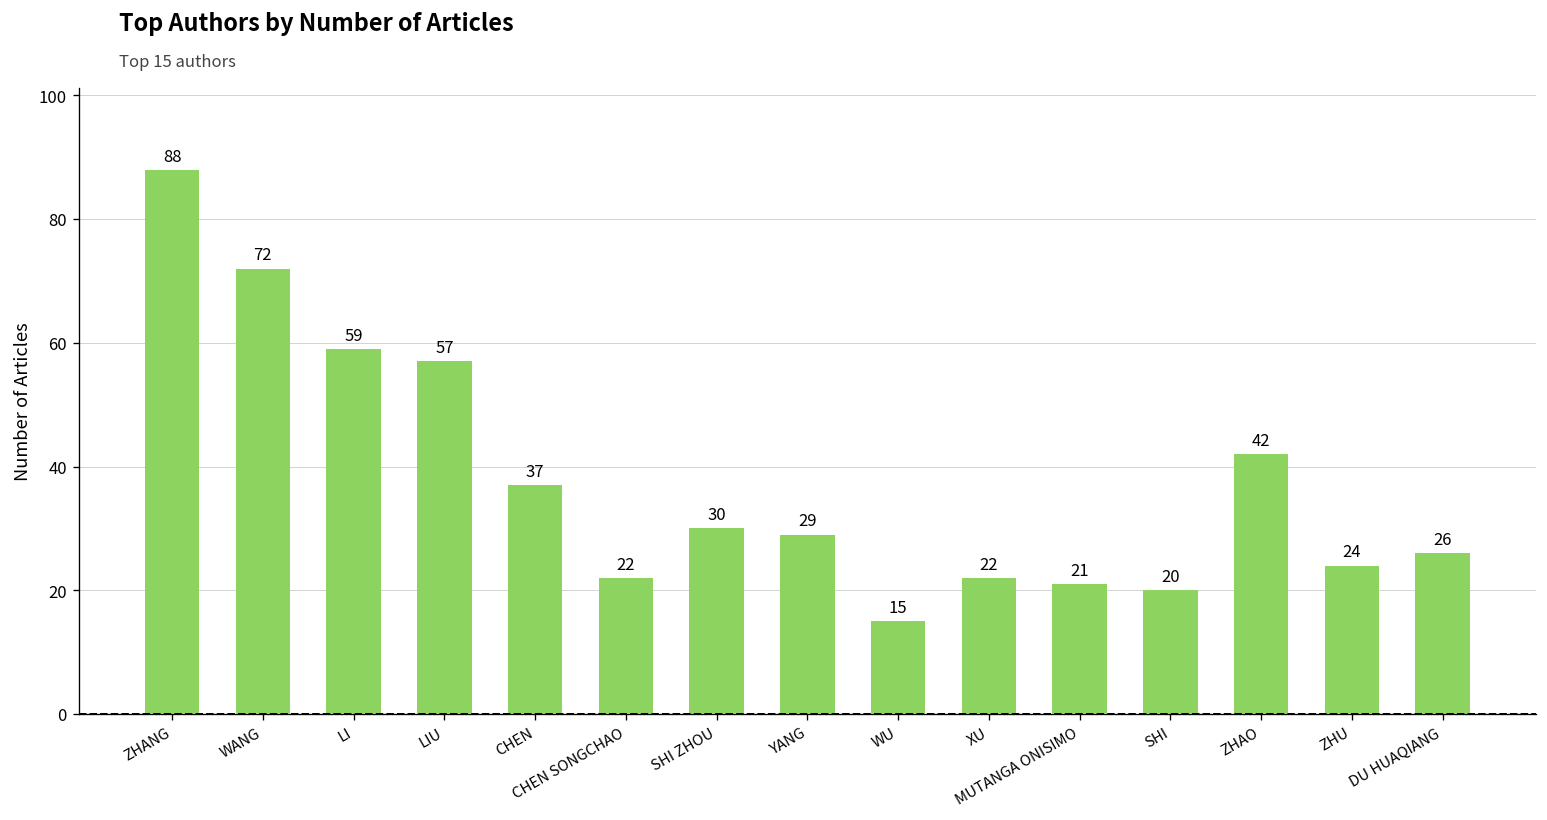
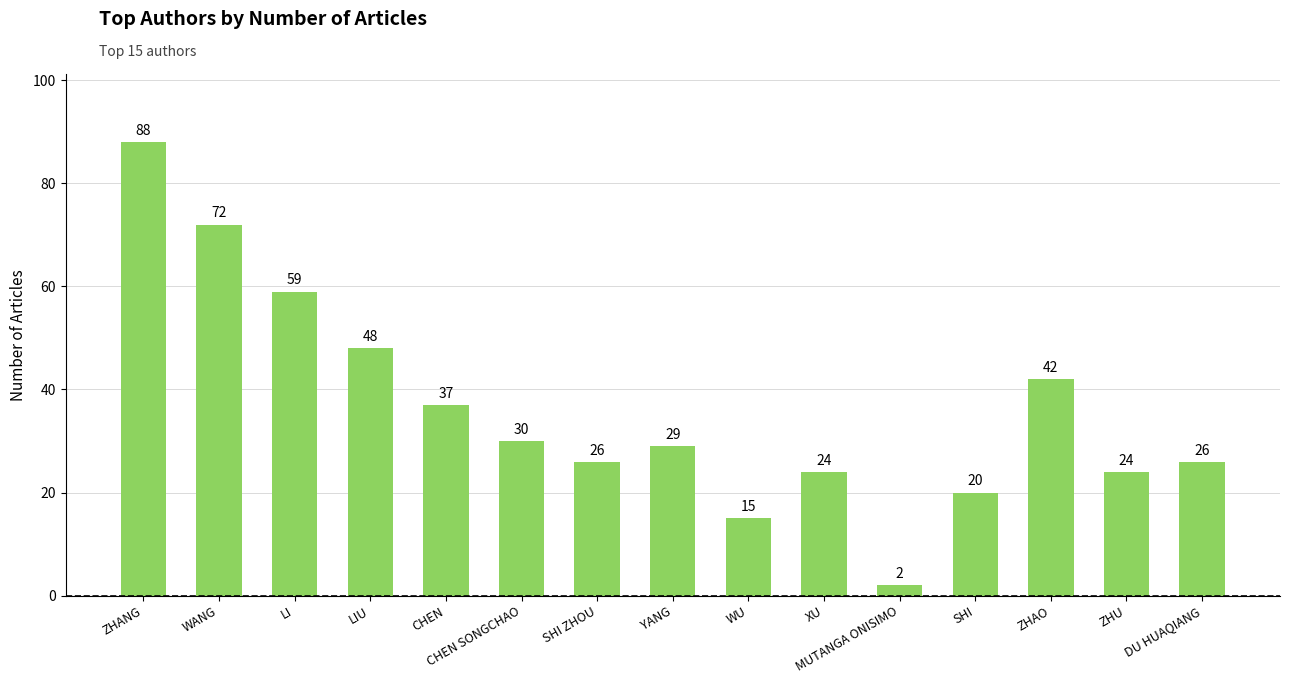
  {
    "ZHANG": 88,
    "WANG": 72,
    "LI": 59,
-   "LIU": 57,
+   "LIU": 48,
    "CHEN": 37,
-   "CHEN SONGCHAO": 22,
-   "SHI ZHOU": 30,
+   "CHEN SONGCHAO": 30,
+   "SHI ZHOU": 26,
    "YANG": 29,
    "WU": 15,
-   "XU": 22,
-   "MUTANGA ONISIMO": 21,
+   "XU": 24,
+   "MUTANGA ONISIMO": 2,
    "SHI": 20,
    "ZHAO": 42,
    "ZHU": 24,
    "DU HUAQIANG": 26
  }
